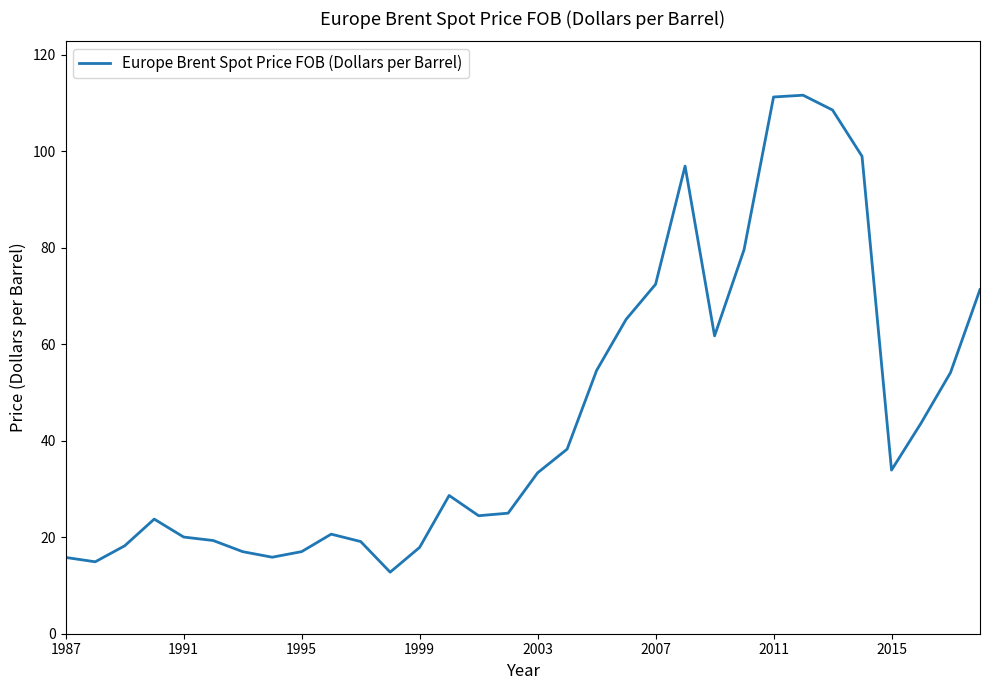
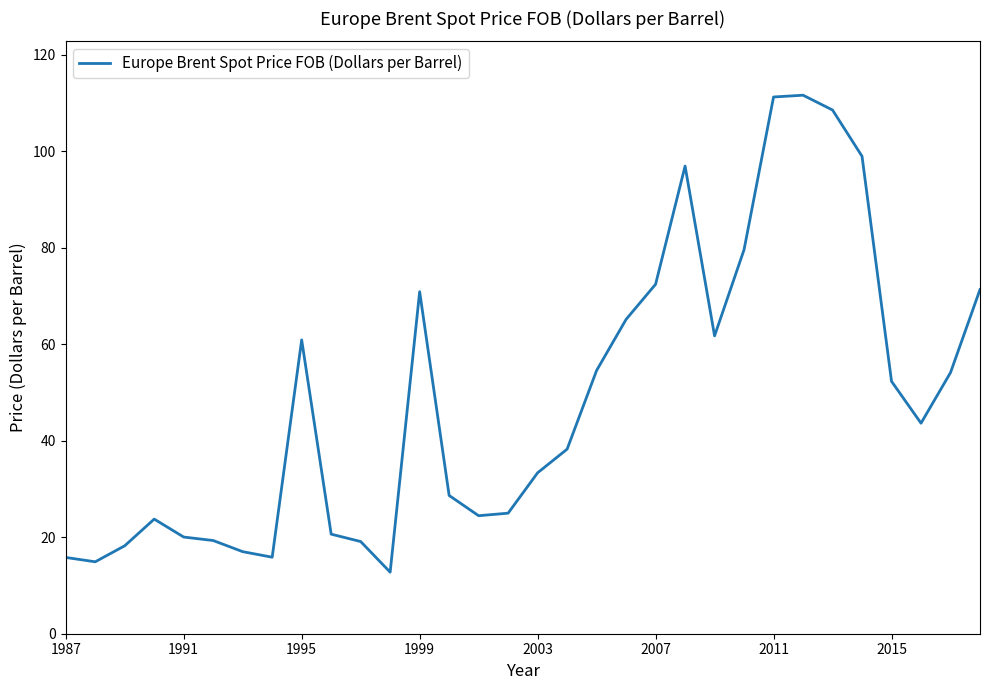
  {
    "1987": 16,
    "1991": 20,
-   "1995": 17,
-   "1999": 18,
+   "1995": 61,
+   "1999": 71,
    "2003": 33,
    "2007": 72,
    "2011": 111,
-   "2015": 34
+   "2015": 52
  }
